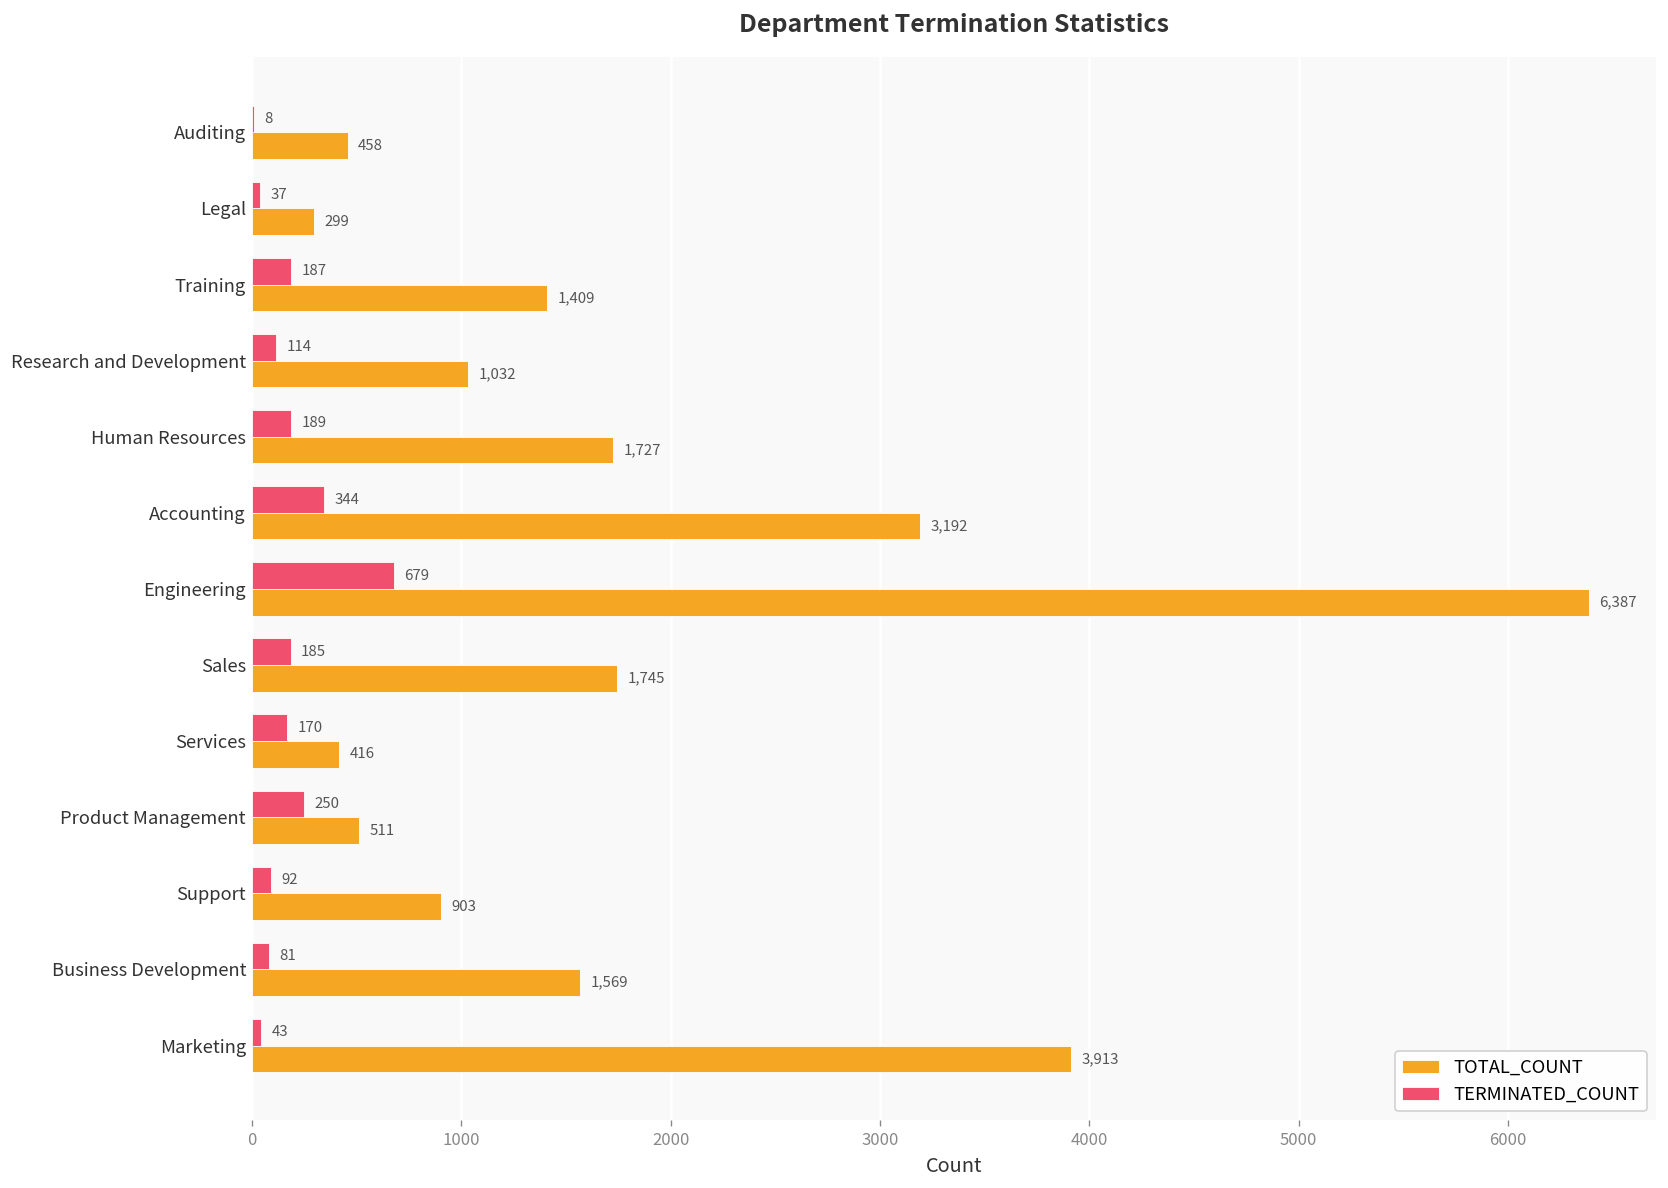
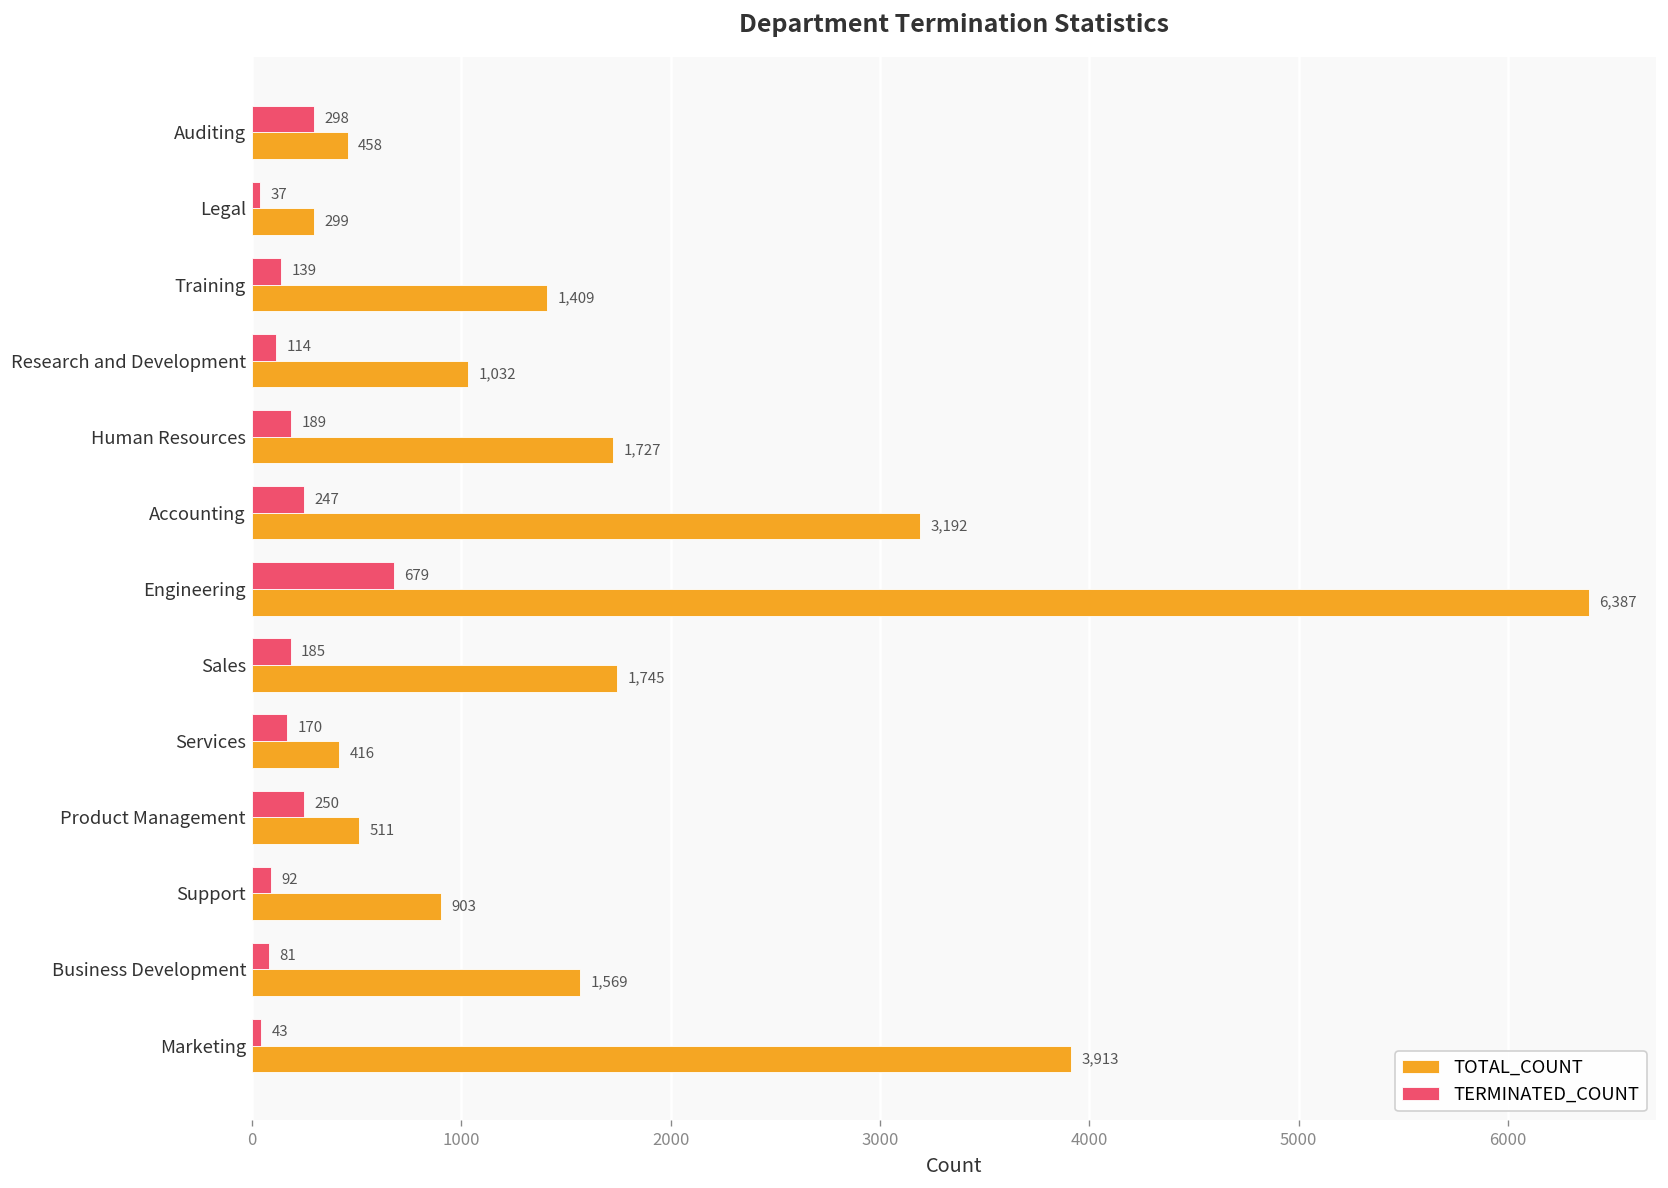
  {
    "TOTAL_COUNT": {
      "Auditing": "458",
      "Legal": "299",
      "Training": "1,409",
      "Research and Development": "1,032",
      "Human Resources": "1,727",
      "Accounting": "3,192",
      "Engineering": "6,387",
      "Sales": "1,745",
      "Services": "416",
      "Product Management": "511",
      "Support": "903",
      "Business Development": "1,569",
      "Marketing": "3,913"
    },
    "TERMINATED_COUNT": {
-     "Auditing": "8",
+     "Auditing": "298",
      "Legal": "37",
-     "Training": "187",
+     "Training": "139",
      "Research and Development": "114",
      "Human Resources": "189",
-     "Accounting": "344",
+     "Accounting": "247",
      "Engineering": "679",
      "Sales": "185",
      "Services": "170",
      "Product Management": "250",
      "Support": "92",
      "Business Development": "81",
      "Marketing": "43"
    }
  }
